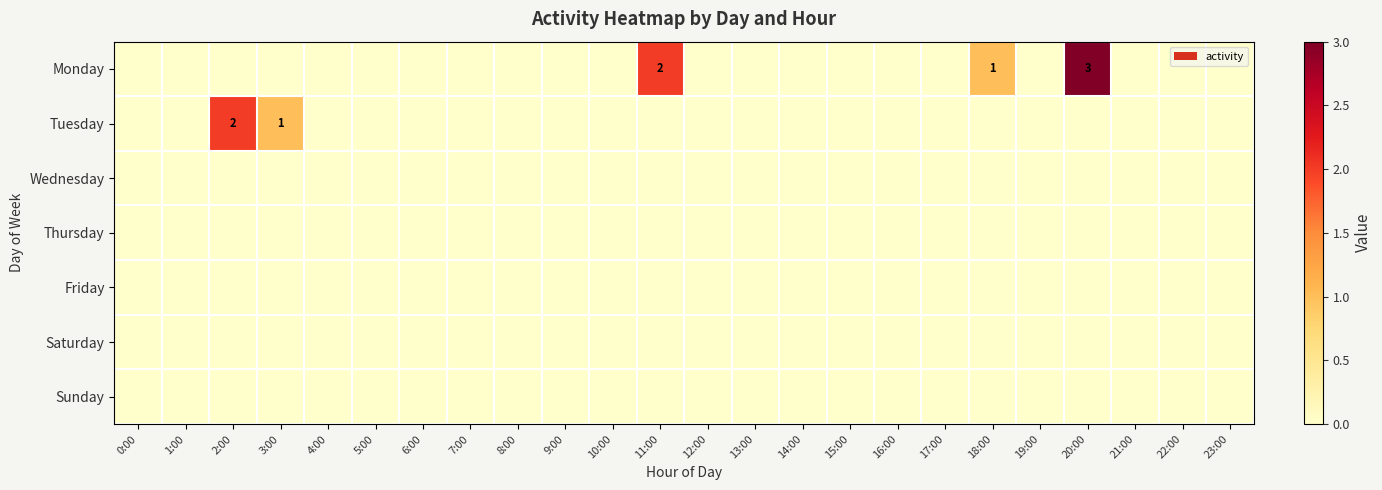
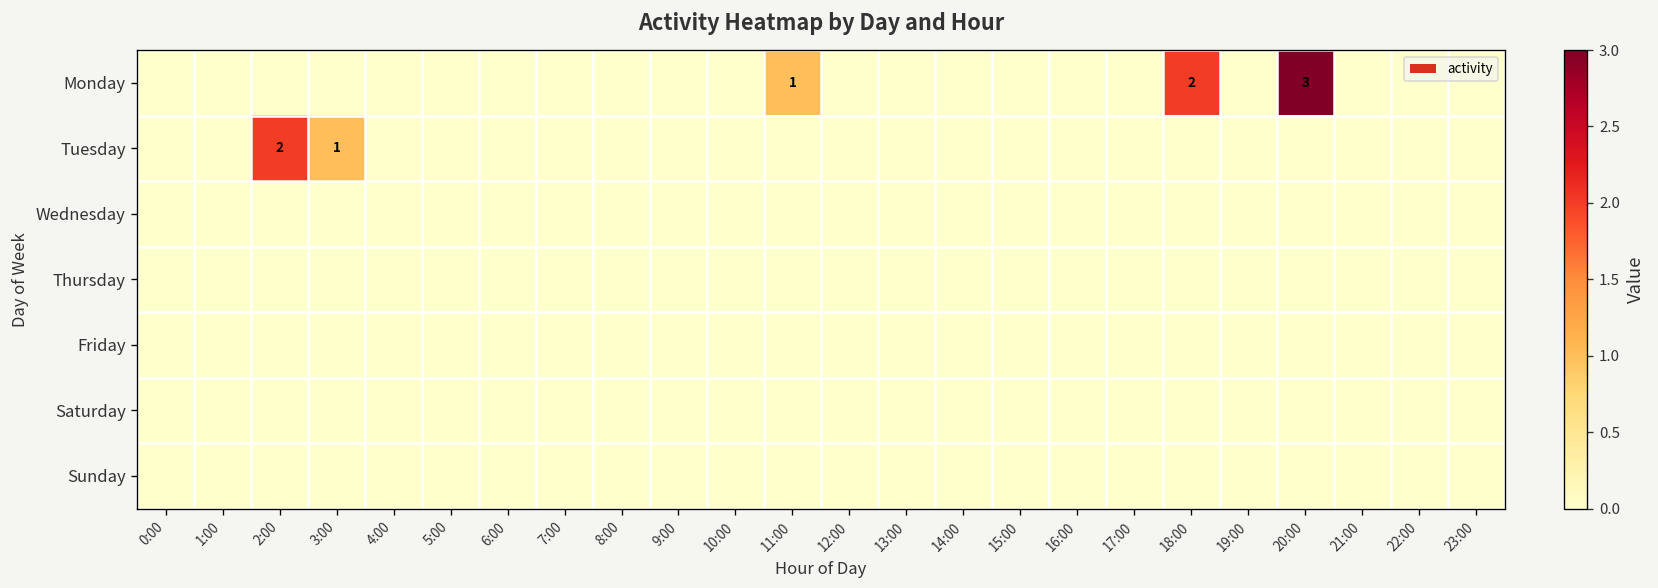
  {
    "Monday": {
-     "11:00": 2,
-     "18:00": 1,
+     "11:00": 1,
+     "18:00": 2,
      "20:00": 3
    },
    "Tuesday": {
      "2:00": 2,
      "3:00": 1
    }
  }
